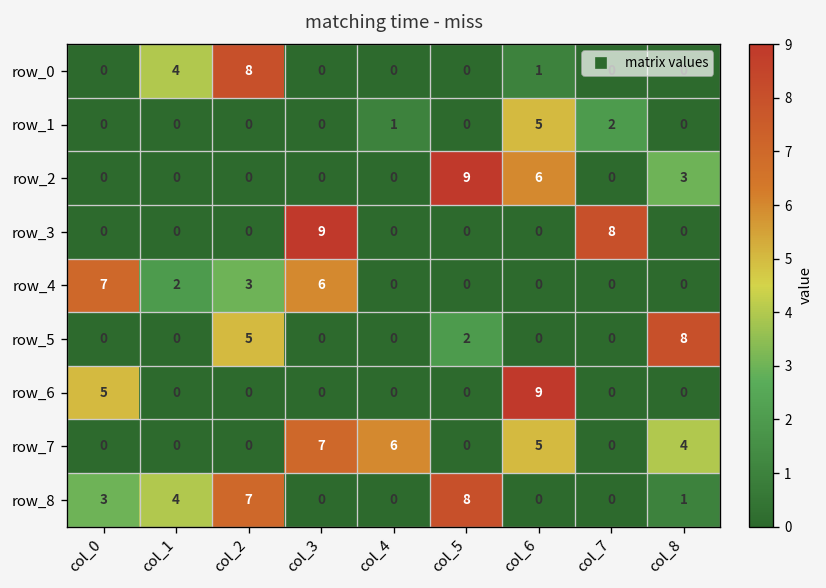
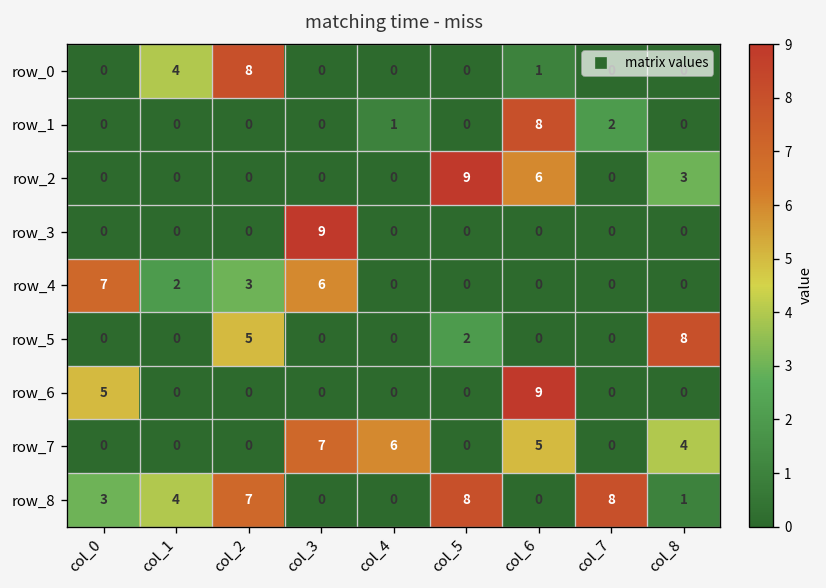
  {
    "row_0": {
      "col_0": 0,
      "col_1": 4,
      "col_2": 8,
      "col_3": 0,
      "col_4": 0,
      "col_5": 0,
      "col_6": 1
    },
    "row_1": {
      "col_0": 0,
      "col_1": 0,
      "col_2": 0,
      "col_3": 0,
      "col_4": 1,
      "col_5": 0,
-     "col_6": 5,
+     "col_6": 8,
      "col_7": 2,
      "col_8": 0
    },
    "row_2": {
      "col_0": 0,
      "col_1": 0,
      "col_2": 0,
      "col_3": 0,
      "col_4": 0,
      "col_5": 9,
      "col_6": 6,
      "col_7": 0,
      "col_8": 3
    },
    "row_3": {
      "col_0": 0,
      "col_1": 0,
      "col_2": 0,
      "col_3": 9,
      "col_4": 0,
      "col_5": 0,
      "col_6": 0,
-     "col_7": 8,
+     "col_7": 0,
      "col_8": 0
    },
    "row_4": {
      "col_0": 7,
      "col_1": 2,
      "col_2": 3,
      "col_3": 6,
      "col_4": 0,
      "col_5": 0,
      "col_6": 0,
      "col_7": 0,
      "col_8": 0
    },
    "row_5": {
      "col_0": 0,
      "col_1": 0,
      "col_2": 5,
      "col_3": 0,
      "col_4": 0,
      "col_5": 2,
      "col_6": 0,
      "col_7": 0,
      "col_8": 8
    },
    "row_6": {
      "col_0": 5,
      "col_1": 0,
      "col_2": 0,
      "col_3": 0,
      "col_4": 0,
      "col_5": 0,
      "col_6": 9,
      "col_7": 0,
      "col_8": 0
    },
    "row_7": {
      "col_0": 0,
      "col_1": 0,
      "col_2": 0,
      "col_3": 7,
      "col_4": 6,
      "col_5": 0,
      "col_6": 5,
      "col_7": 0,
      "col_8": 4
    },
    "row_8": {
      "col_0": 3,
      "col_1": 4,
      "col_2": 7,
      "col_3": 0,
      "col_4": 0,
      "col_5": 8,
      "col_6": 0,
-     "col_7": 0,
+     "col_7": 8,
      "col_8": 1
    }
  }
